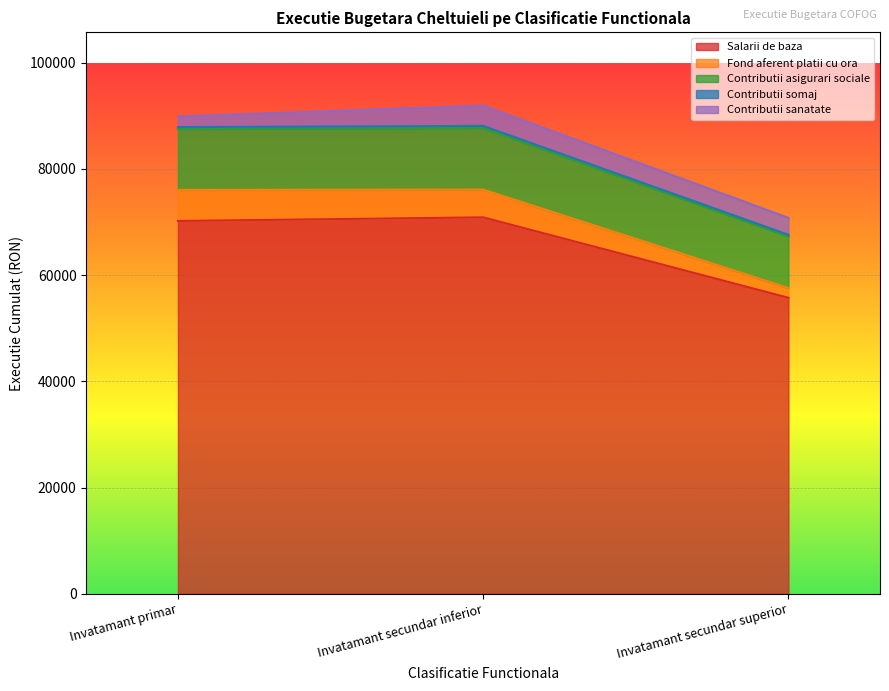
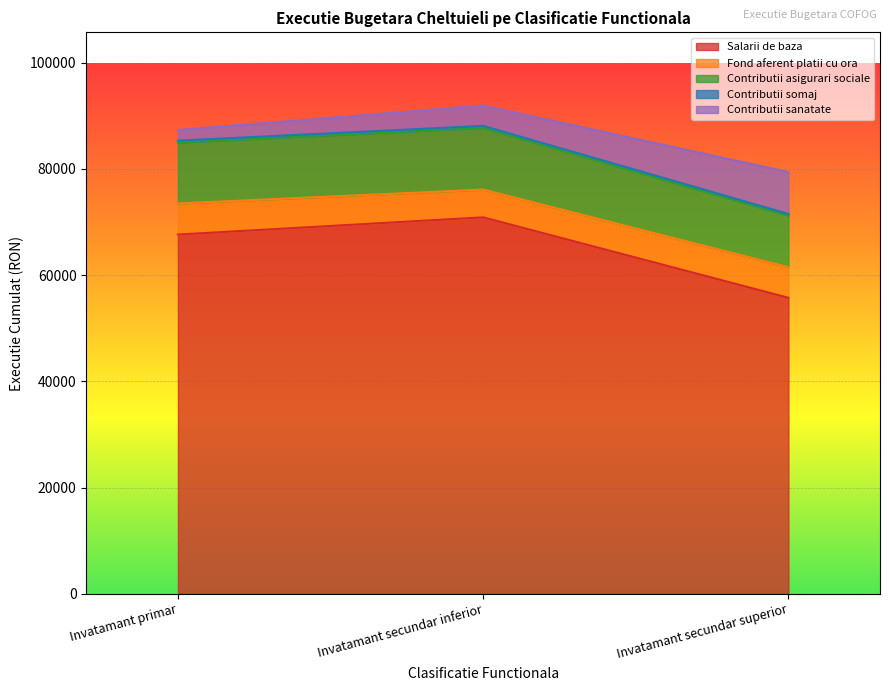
  {
    "Salarii de baza": {
-     "Invatamant primar": 70000,
+     "Invatamant primar": 68000,
      "Invatamant secundar inferior": 71000,
      "Invatamant secundar superior": 56000
    },
    "Fond aferent platii cu ora": {
      "Invatamant primar": 6000,
      "Invatamant secundar inferior": 5000,
-     "Invatamant secundar superior": 2000
+     "Invatamant secundar superior": 6000
    },
    "Contributii sanatate": {
      "Invatamant primar": 2000,
      "Invatamant secundar inferior": 4000,
-     "Invatamant secundar superior": 3000
+     "Invatamant secundar superior": 8000
    }
  }
